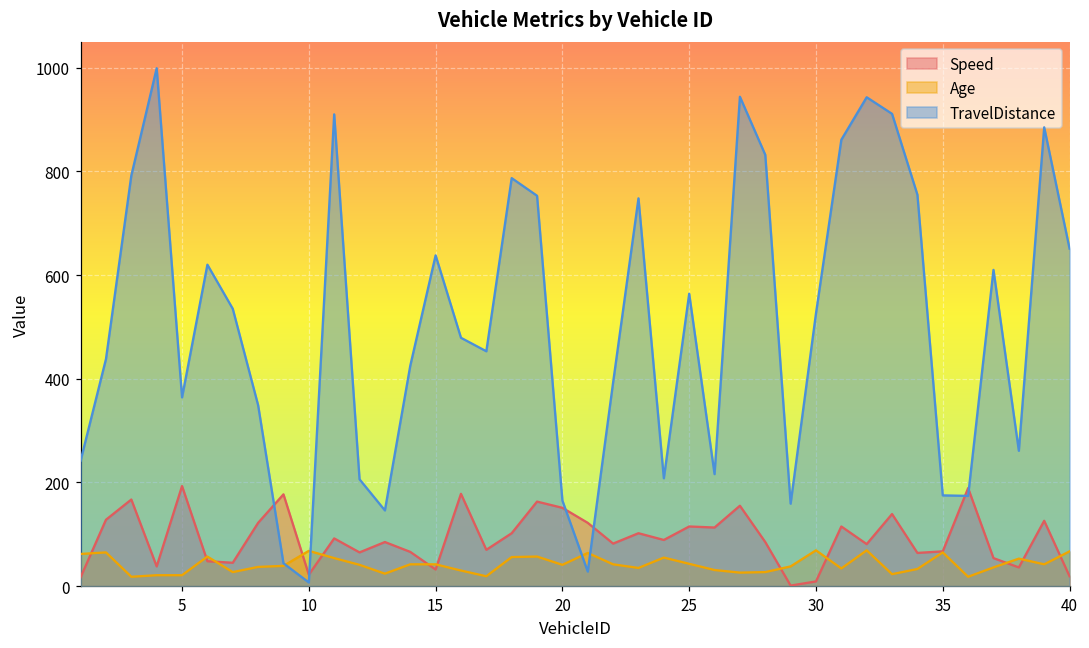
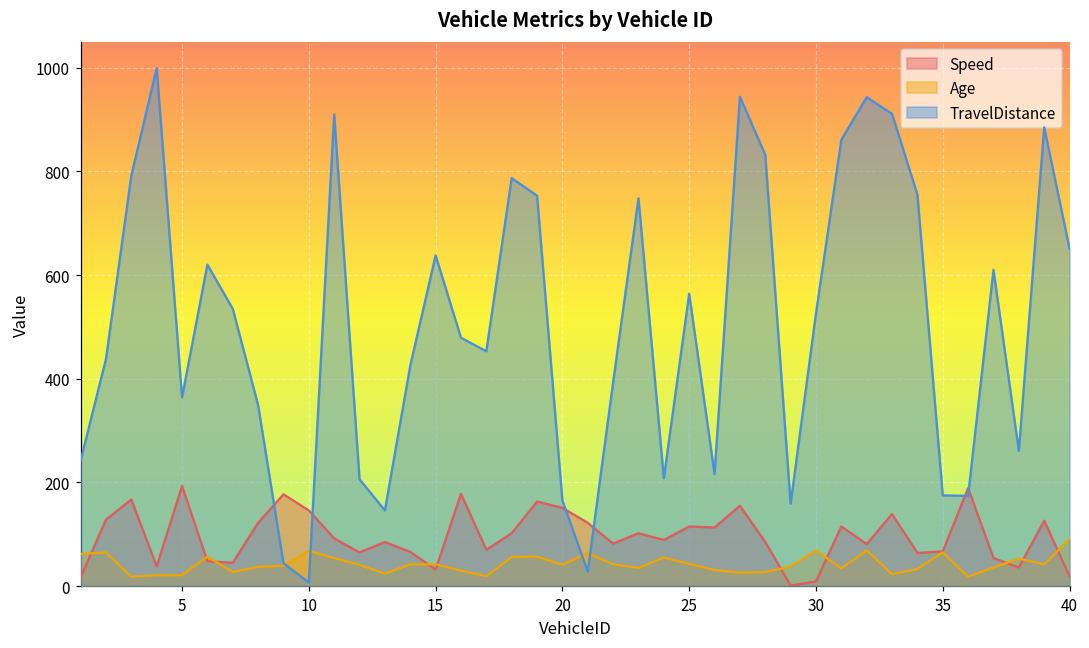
  {
    "Speed": {
      "5": 190,
-     "10": 20,
+     "10": 150,
      "15": 30,
      "20": 150,
      "25": 120,
      "30": 10,
      "40": 20
    },
    "Age": {
      "5": 20,
      "10": 70,
      "15": 40,
      "20": 40,
      "25": 40,
      "30": 70,
-     "40": 70
+     "40": 90
    },
    "TravelDistance": {
      "5": 360,
      "10": 10,
      "15": 640,
      "20": 170,
      "25": 560,
      "30": 530,
      "35": 180,
      "40": 650
    }
  }
